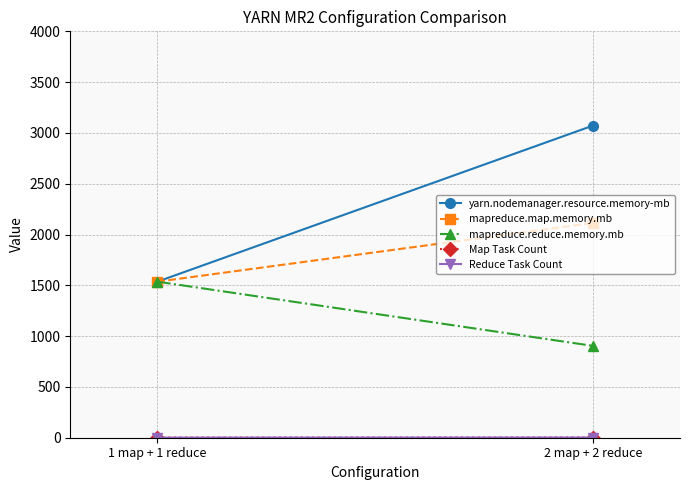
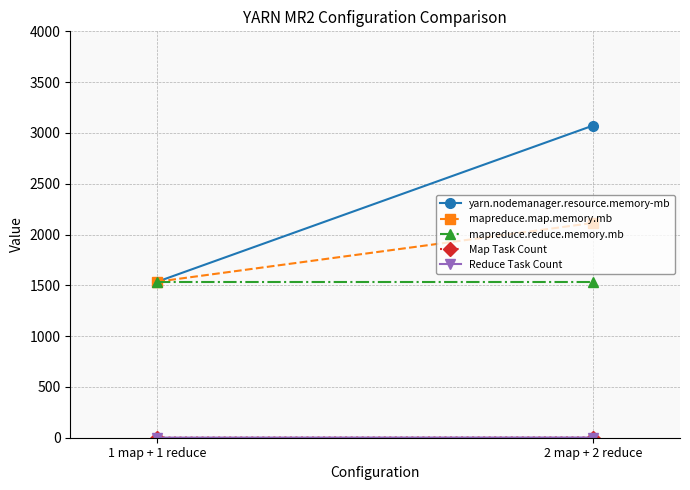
  {
    "yarn.nodemanager.resource.memory-mb": {
      "2 map + 2 reduce": 3070
    },
    "mapreduce.reduce.memory.mb": {
-     "2 map + 2 reduce": 900
+     "2 map + 2 reduce": 1540
    },
    "Reduce Task Count": {
      "1 map + 1 reduce": 0,
      "2 map + 2 reduce": 0
    }
  }
